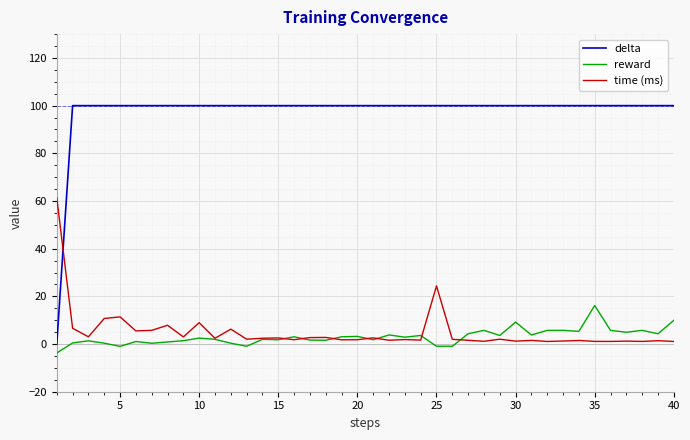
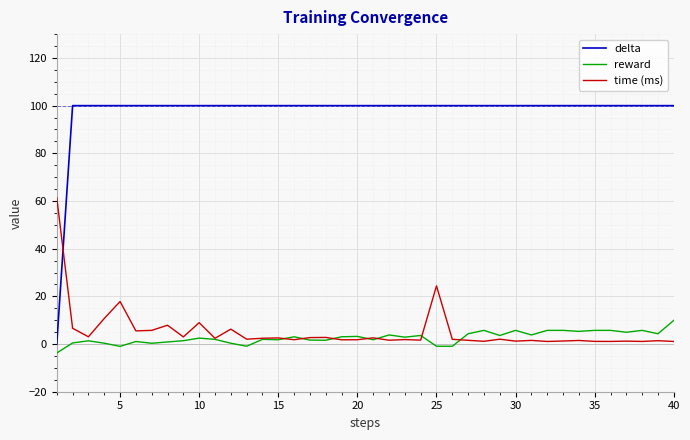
  {
    "delta": {
      "5": 100,
      "10": 100,
      "15": 100,
      "20": 100,
      "25": 100,
      "30": 100,
      "35": 100,
      "40": 100
    },
    "reward": {
      "5": -1,
      "10": 2,
      "20": 3,
      "25": -1,
-     "30": 9,
-     "35": 16,
+     "30": 6,
+     "35": 6,
      "40": 10
    },
    "time (ms)": {
-     "5": 11,
+     "5": 18,
      "10": 9,
      "20": 2,
      "25": 24,
      "30": 1,
      "35": 1,
      "40": 1
    }
  }
